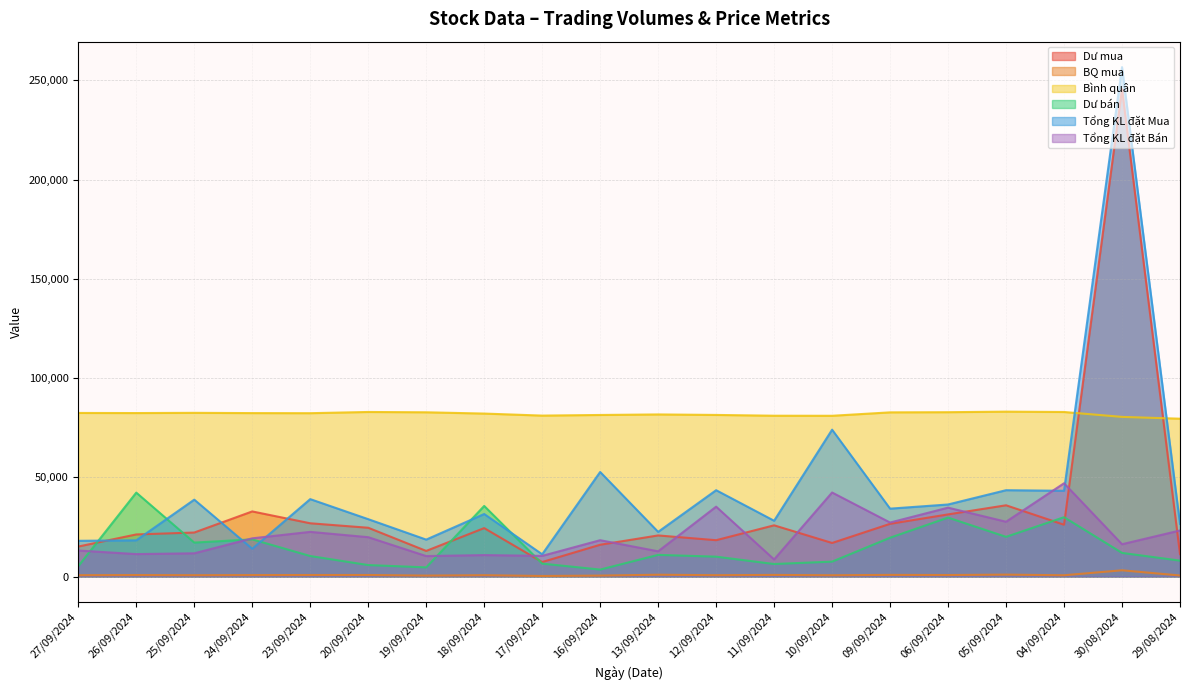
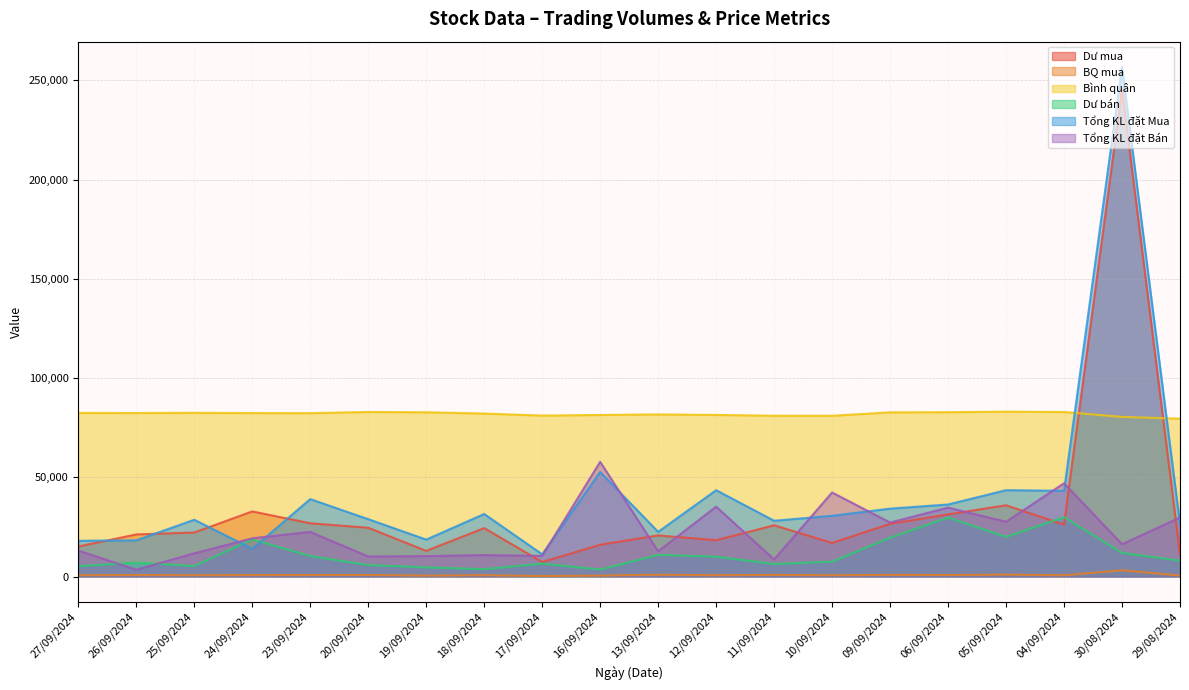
  {
    "Dư bán": {
      "27/09/2024": "5,000",
-     "26/09/2024": "42,000",
-     "25/09/2024": "17,000",
+     "26/09/2024": "7,000",
+     "25/09/2024": "5,000",
      "23/09/2024": "10,000",
      "20/09/2024": "6,000",
      "19/09/2024": "5,000",
-     "18/09/2024": "36,000",
+     "18/09/2024": "4,000",
      "16/09/2024": "3,000",
      "13/09/2024": "11,000",
      "12/09/2024": "10,000",
      "11/09/2024": "6,000",
      "10/09/2024": "8,000",
      "09/09/2024": "20,000",
      "06/09/2024": "30,000",
      "05/09/2024": "20,000",
      "04/09/2024": "30,000",
      "30/08/2024": "12,000",
      "29/08/2024": "8,000"
    },
    "Tổng KL đặt Mua": {
      "27/09/2024": "18,000",
      "26/09/2024": "18,000",
-     "25/09/2024": "39,000",
+     "25/09/2024": "29,000",
      "24/09/2024": "14,000",
      "23/09/2024": "39,000",
      "20/09/2024": "29,000",
      "19/09/2024": "19,000",
      "18/09/2024": "32,000",
      "16/09/2024": "53,000",
      "13/09/2024": "23,000",
      "12/09/2024": "44,000",
      "11/09/2024": "28,000",
-     "10/09/2024": "74,000",
+     "10/09/2024": "31,000",
      "09/09/2024": "34,000",
      "06/09/2024": "36,000",
      "05/09/2024": "44,000",
      "04/09/2024": "43,000",
      "29/08/2024": "27,000"
    },
    "Tổng KL đặt Bán": {
      "27/09/2024": "13,000",
-     "26/09/2024": "11,000",
+     "26/09/2024": "3,000",
      "25/09/2024": "12,000",
      "23/09/2024": "23,000",
-     "20/09/2024": "20,000",
+     "20/09/2024": "10,000",
      "19/09/2024": "10,000",
      "18/09/2024": "11,000",
-     "16/09/2024": "18,000",
+     "16/09/2024": "58,000",
      "13/09/2024": "13,000",
      "12/09/2024": "35,000",
      "11/09/2024": "9,000",
      "10/09/2024": "42,000",
      "06/09/2024": "35,000",
      "05/09/2024": "28,000",
      "04/09/2024": "47,000",
      "30/08/2024": "16,000",
-     "29/08/2024": "23,000"
+     "29/08/2024": "30,000"
    }
  }
